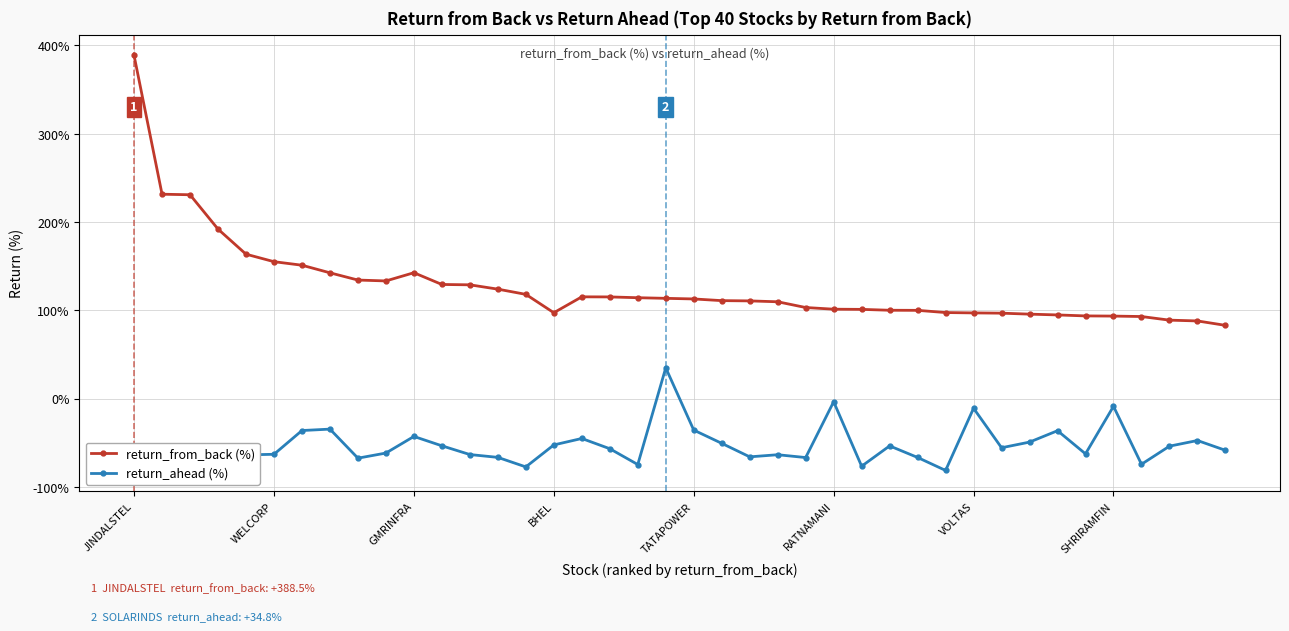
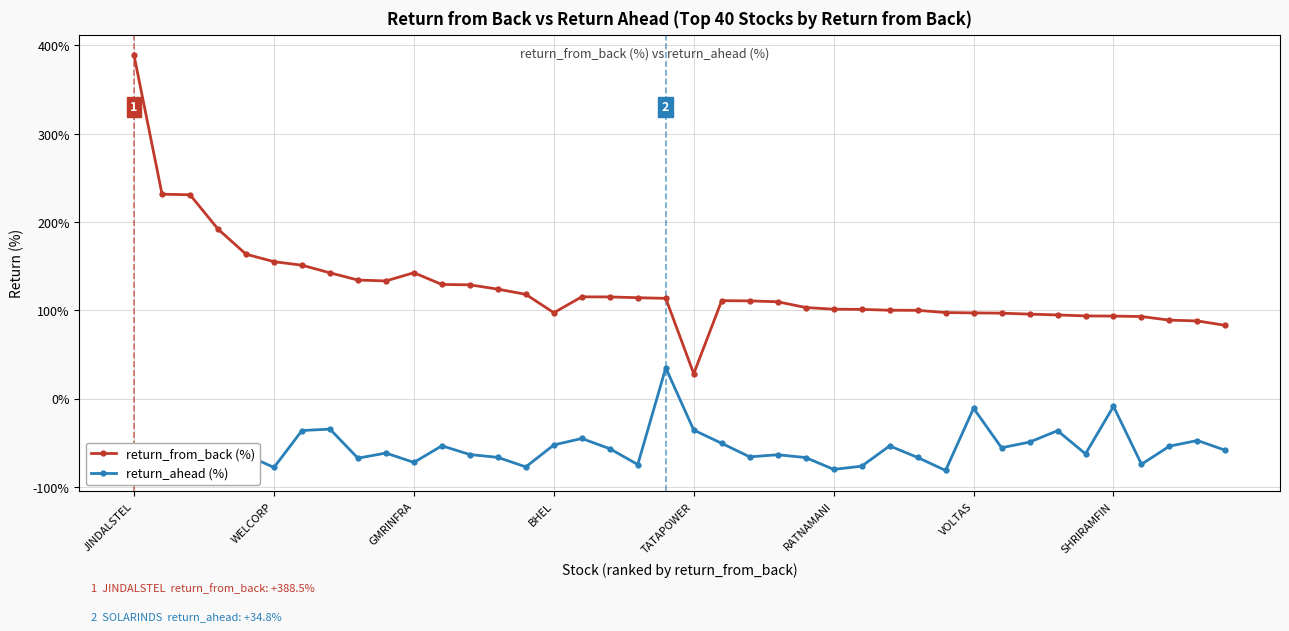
  {
    "return_from_back (%)": {
      "JINDALSTEL": "390%",
      "WELCORP": "160%",
      "GMRINFRA": "140%",
      "BHEL": "100%",
-     "TATAPOWER": "110%",
+     "TATAPOWER": "30%",
      "RATNAMANI": "100%",
      "VOLTAS": "100%",
      "SHRIRAMFIN": "90%"
    },
    "return_ahead (%)": {
-     "WELCORP": "-60%",
-     "GMRINFRA": "-40%",
+     "WELCORP": "-80%",
+     "GMRINFRA": "-70%",
      "BHEL": "-50%",
      "TATAPOWER": "-40%",
-     "RATNAMANI": "0%",
+     "RATNAMANI": "-80%",
      "VOLTAS": "-10%",
      "SHRIRAMFIN": "-10%"
    }
  }
